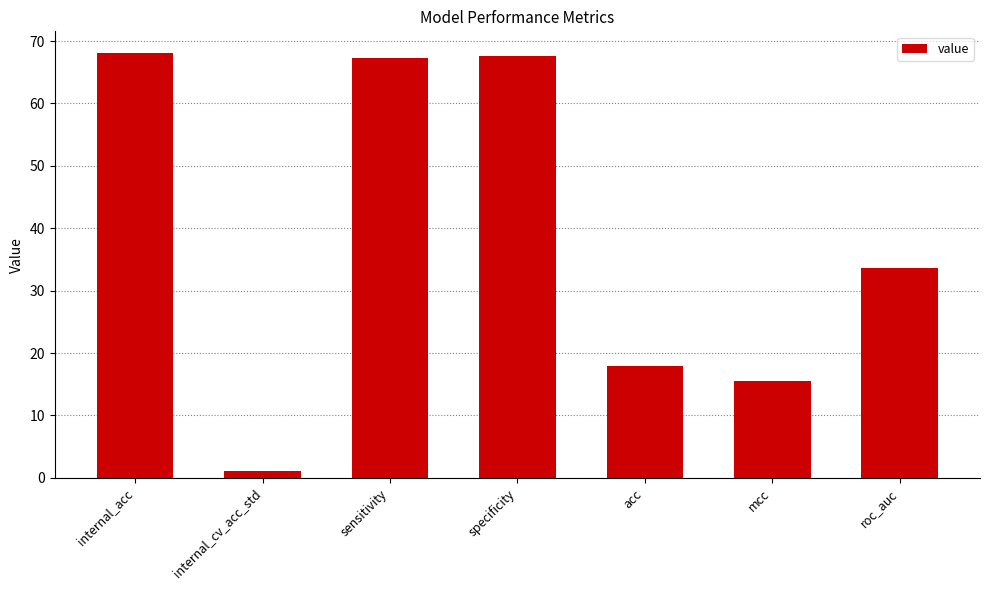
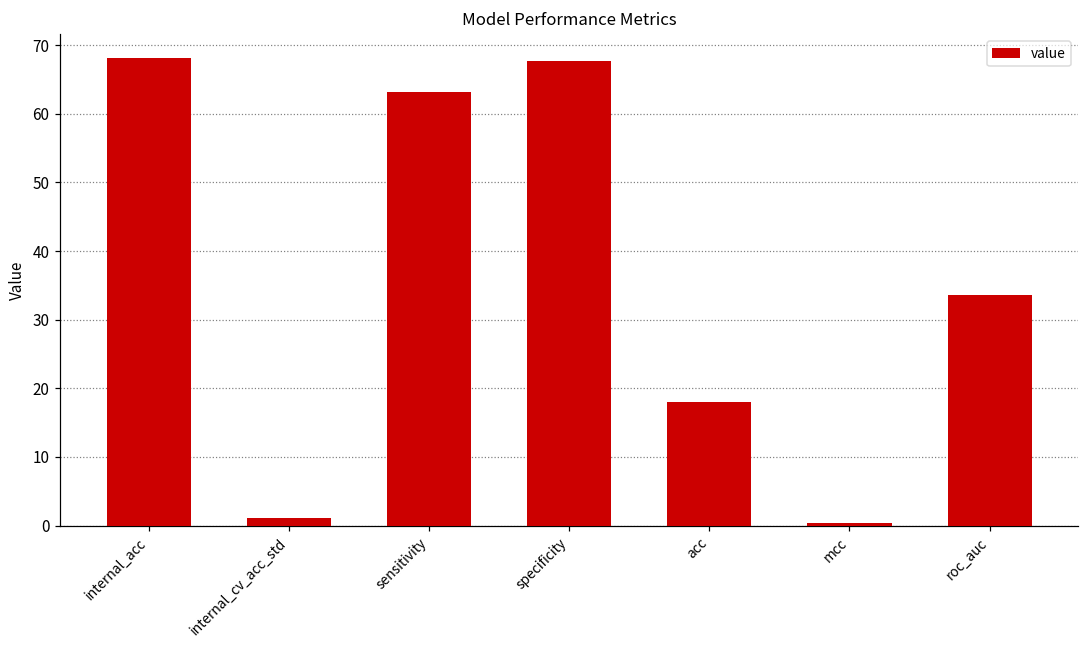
  {
    "internal_acc": 68,
    "internal_cv_acc_std": 1,
-   "sensitivity": 67,
+   "sensitivity": 63,
    "specificity": 68,
    "acc": 18,
-   "mcc": 16,
+   "mcc": 0,
    "roc_auc": 34
  }
